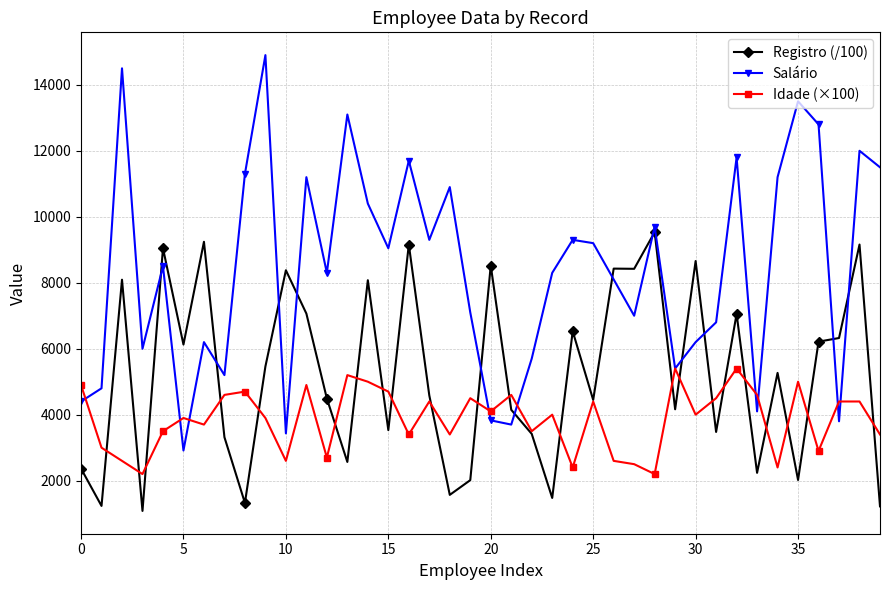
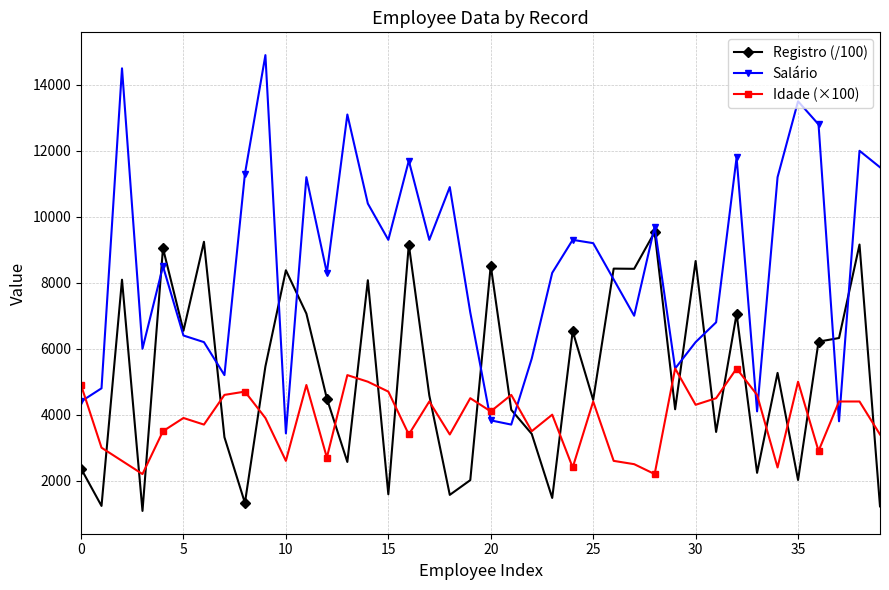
  {
    "Registro (/100)": {
      "0": 2400,
-     "5": 6100,
+     "5": 6500,
      "10": 8400,
-     "15": 3500,
+     "15": 1600,
      "20": 8500,
      "30": 8700,
      "35": 2000
    },
    "Salário": {
      "0": 4400,
-     "5": 2900,
+     "5": 6400,
      "10": 3400,
-     "15": 9000,
+     "15": 9300,
      "20": 3800,
      "25": 9200,
      "30": 6200
    },
    "Idade (×100)": {
      "0": 4900,
      "5": 3900,
      "10": 2600,
      "15": 4700,
      "20": 4100,
-     "30": 4000,
+     "30": 4300,
      "35": 5000
    }
  }
